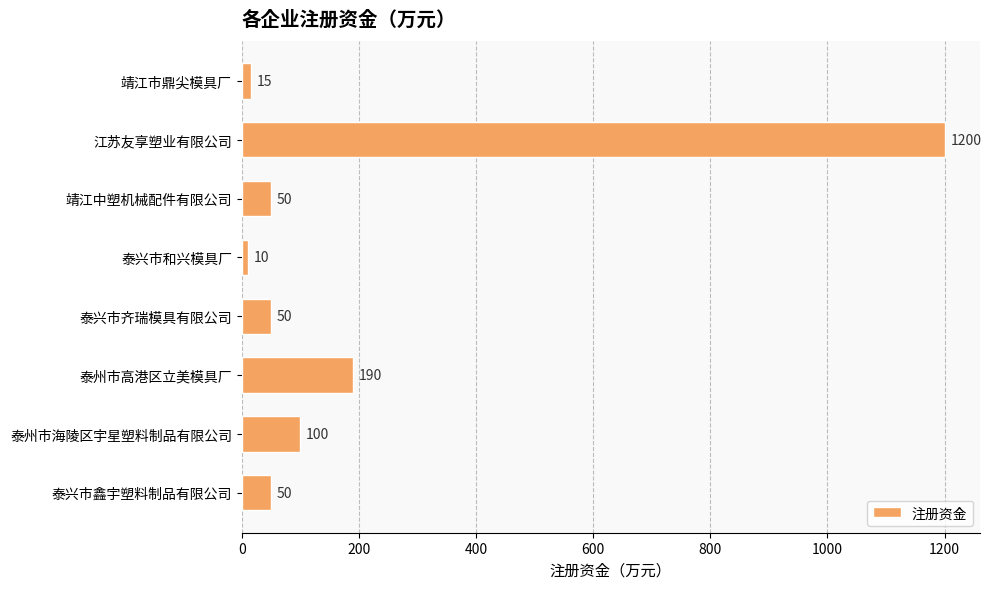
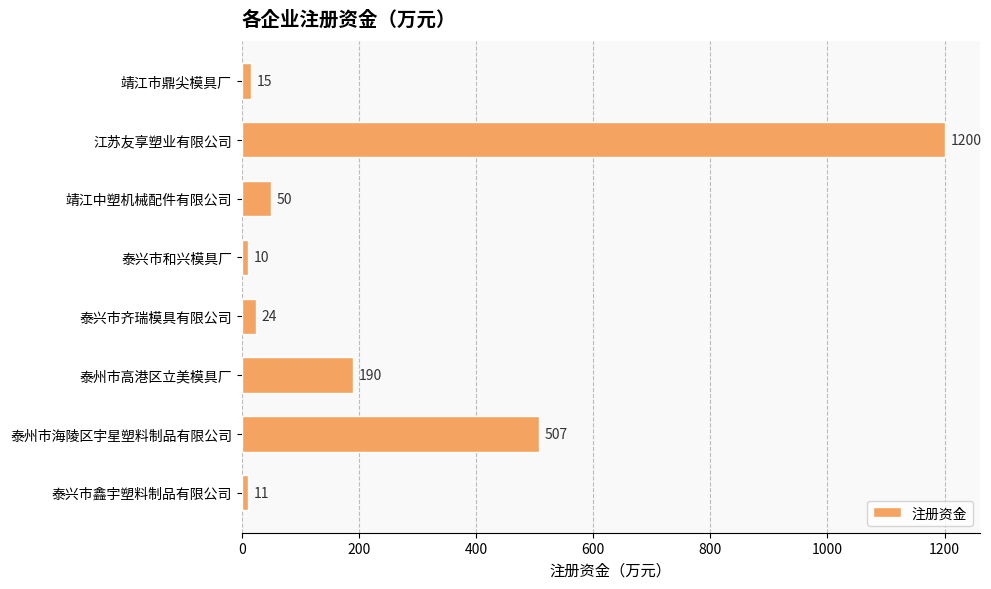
  {
    "靖江市鼎尖模具厂": 15,
    "江苏友享塑业有限公司": 1200,
    "靖江中塑机械配件有限公司": 50,
    "泰兴市和兴模具厂": 10,
-   "泰兴市齐瑞模具有限公司": 50,
+   "泰兴市齐瑞模具有限公司": 24,
    "泰州市高港区立美模具厂": 190,
-   "泰州市海陵区宇星塑料制品有限公司": 100,
-   "泰兴市鑫宇塑料制品有限公司": 50
+   "泰州市海陵区宇星塑料制品有限公司": 507,
+   "泰兴市鑫宇塑料制品有限公司": 11
  }
